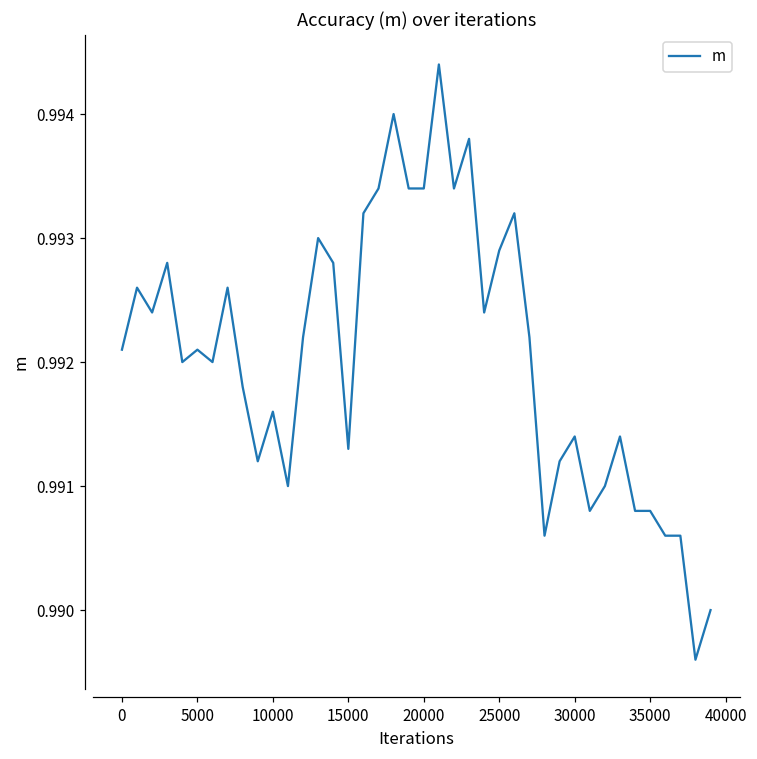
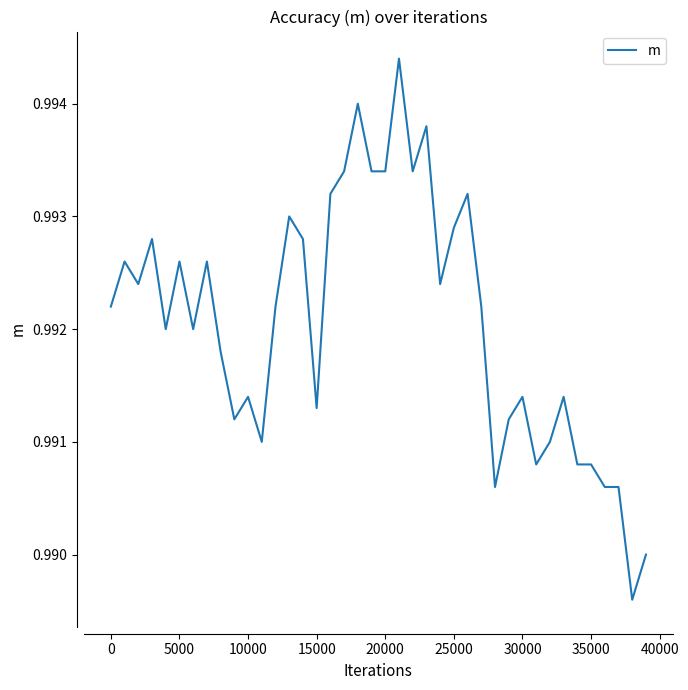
  {
-   "0": 0.9921,
-   "5000": 0.9921,
-   "10000": 0.9916,
+   "0": 0.9922,
+   "5000": 0.9926,
+   "10000": 0.9914,
    "15000": 0.9913,
    "20000": 0.9934,
    "25000": 0.9929,
    "30000": 0.9914,
    "35000": 0.9908
  }
